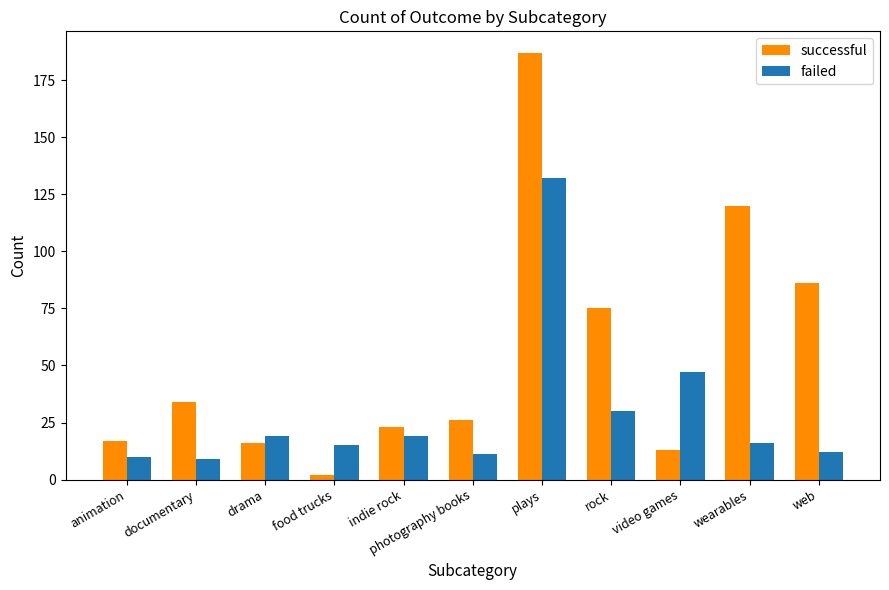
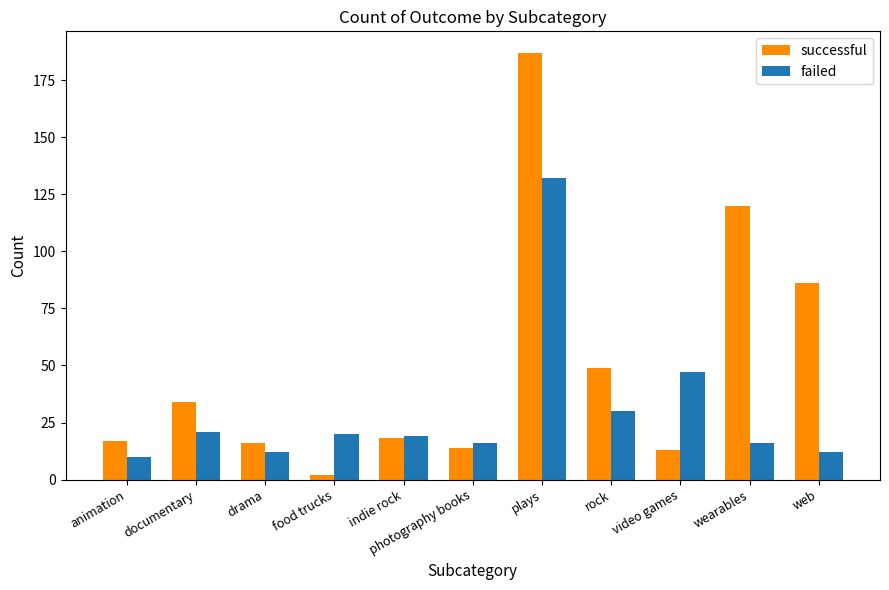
  {
    "successful": {
      "animation": 17,
      "documentary": 34,
      "drama": 16,
      "food trucks": 2,
-     "indie rock": 23,
-     "photography books": 26,
+     "indie rock": 18,
+     "photography books": 14,
      "plays": 187,
-     "rock": 75,
+     "rock": 49,
      "video games": 13,
      "wearables": 120,
      "web": 86
    },
    "failed": {
      "animation": 10,
-     "documentary": 9,
-     "drama": 19,
-     "food trucks": 15,
+     "documentary": 21,
+     "drama": 12,
+     "food trucks": 20,
      "indie rock": 19,
-     "photography books": 11,
+     "photography books": 16,
      "plays": 132,
      "rock": 30,
      "video games": 47,
      "wearables": 16,
      "web": 12
    }
  }
